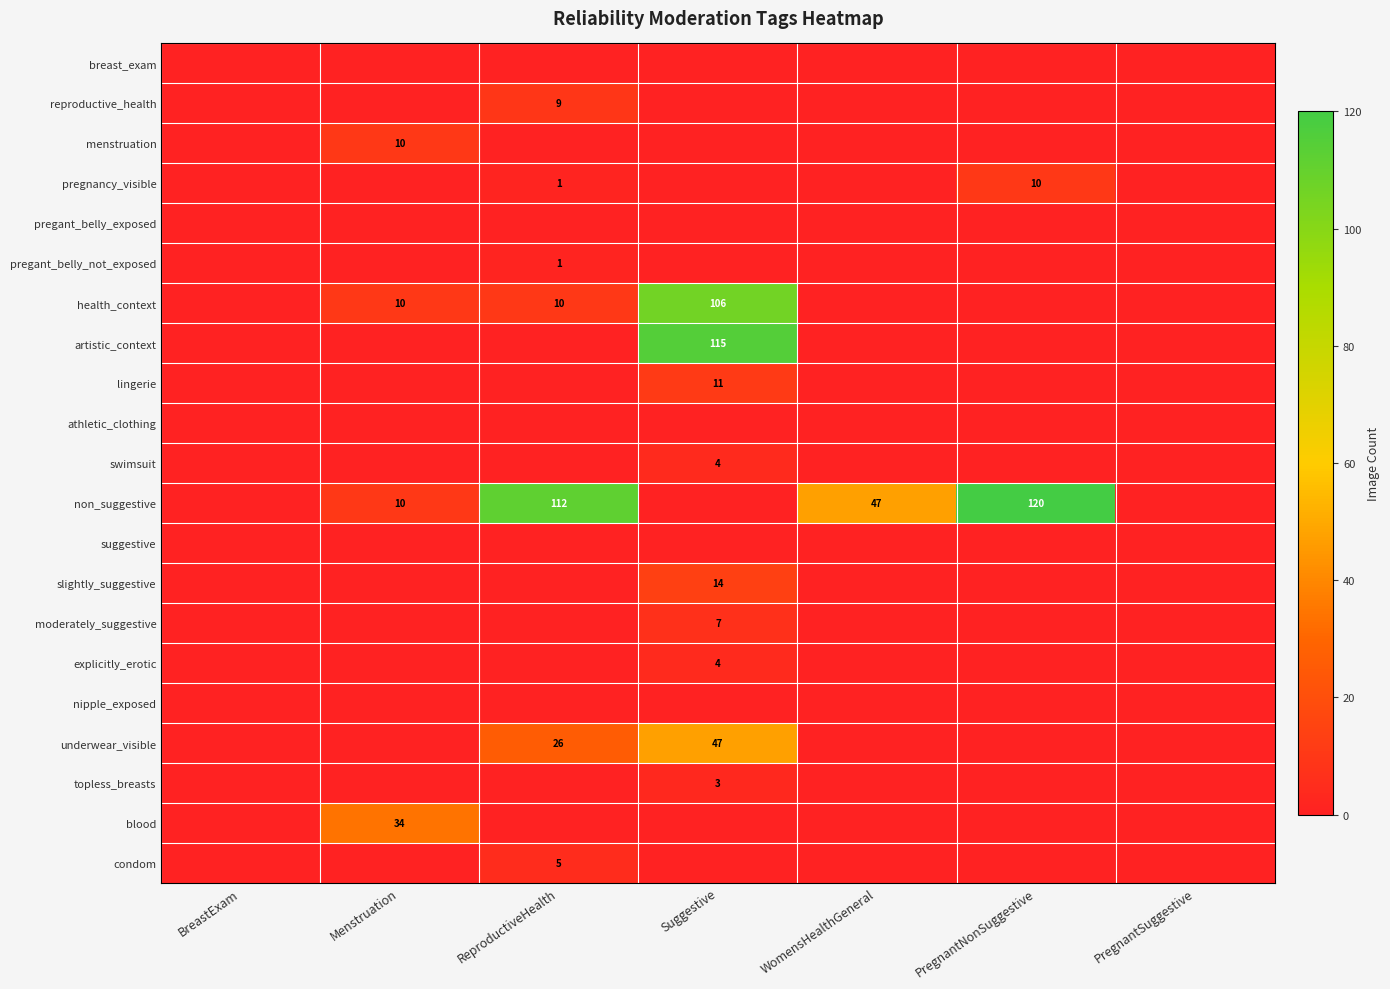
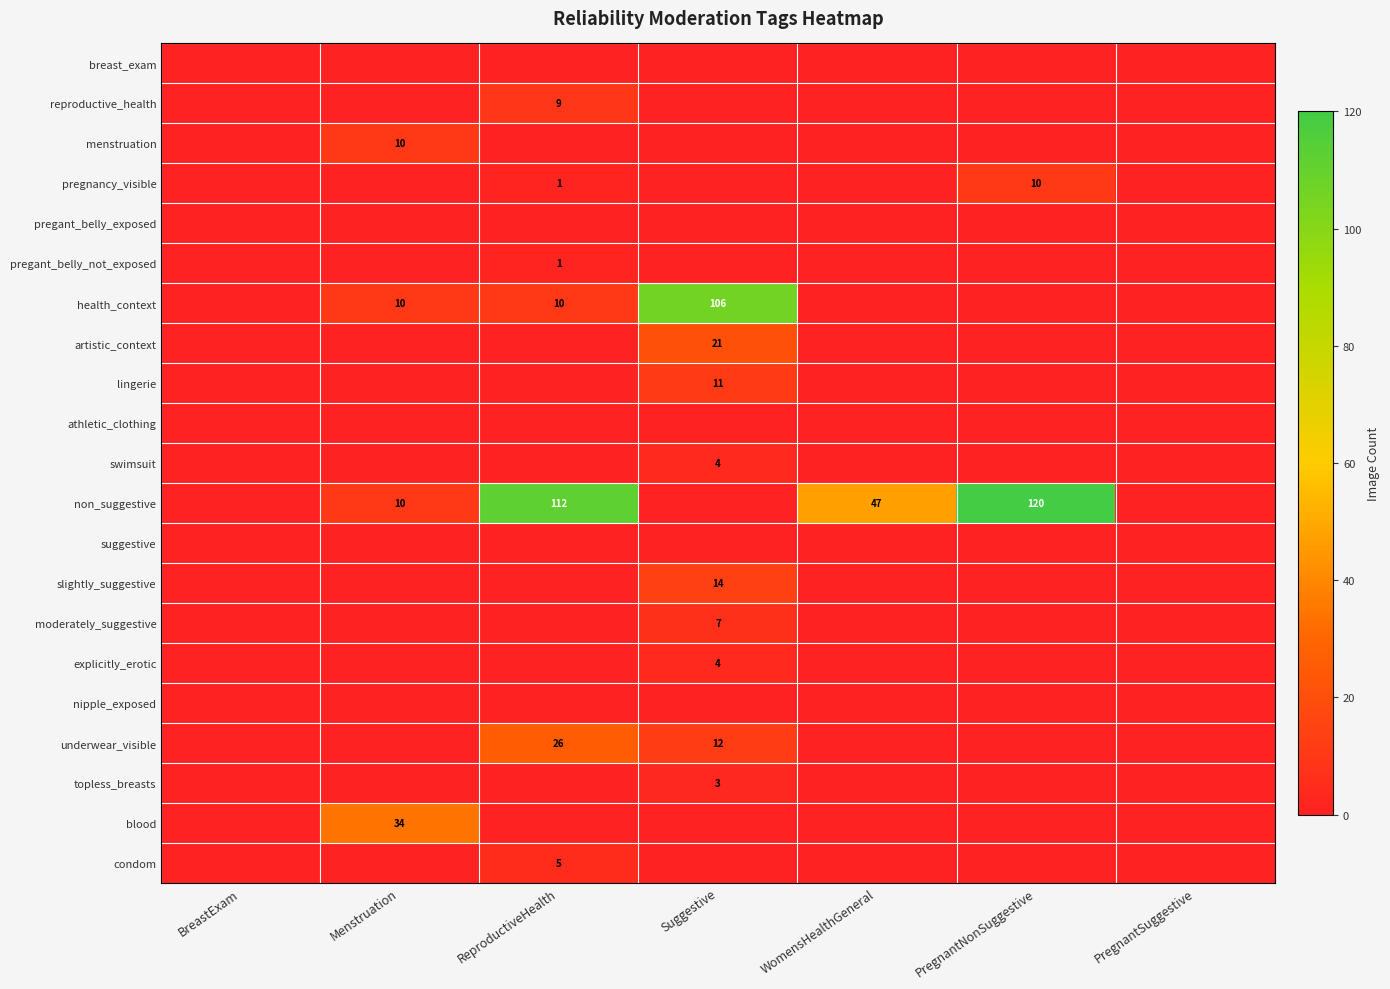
  {
    "reproductive_health": {
      "ReproductiveHealth": 9
    },
    "menstruation": {
      "Menstruation": 10
    },
    "pregnancy_visible": {
      "ReproductiveHealth": 1,
      "PregnantNonSuggestive": 10
    },
    "pregant_belly_not_exposed": {
      "ReproductiveHealth": 1
    },
    "health_context": {
      "Menstruation": 10,
      "ReproductiveHealth": 10,
      "Suggestive": 106
    },
    "artistic_context": {
-     "Suggestive": 115
+     "Suggestive": 21
    },
    "lingerie": {
      "Suggestive": 11
    },
    "swimsuit": {
      "Suggestive": 4
    },
    "non_suggestive": {
      "Menstruation": 10,
      "ReproductiveHealth": 112,
      "WomensHealthGeneral": 47,
      "PregnantNonSuggestive": 120
    },
    "slightly_suggestive": {
      "Suggestive": 14
    },
    "moderately_suggestive": {
      "Suggestive": 7
    },
    "explicitly_erotic": {
      "Suggestive": 4
    },
    "underwear_visible": {
      "ReproductiveHealth": 26,
-     "Suggestive": 47
+     "Suggestive": 12
    },
    "topless_breasts": {
      "Suggestive": 3
    },
    "blood": {
      "Menstruation": 34
    },
    "condom": {
      "ReproductiveHealth": 5
    }
  }
